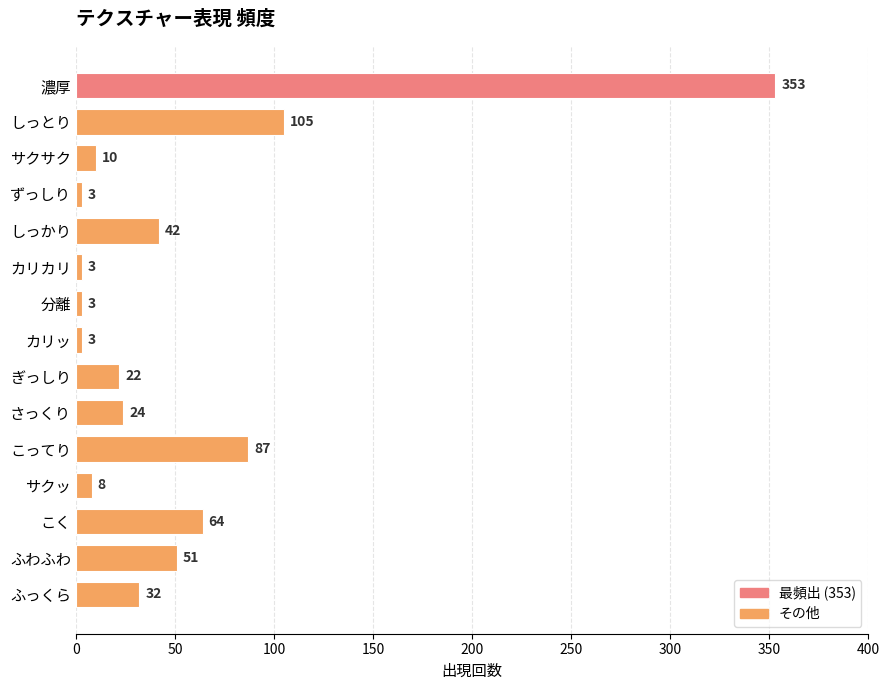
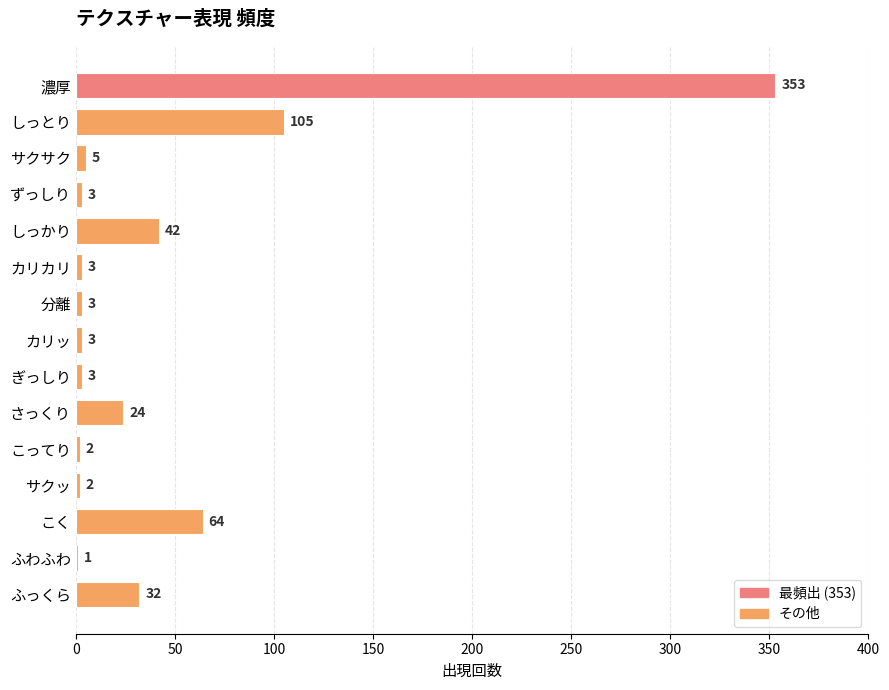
  {
    "濃厚": 353,
    "しっとり": 105,
-   "サクサク": 10,
+   "サクサク": 5,
    "ずっしり": 3,
    "しっかり": 42,
    "カリカリ": 3,
    "分離": 3,
    "カリッ": 3,
-   "ぎっしり": 22,
+   "ぎっしり": 3,
    "さっくり": 24,
-   "こってり": 87,
-   "サクッ": 8,
+   "こってり": 2,
+   "サクッ": 2,
    "こく": 64,
-   "ふわふわ": 51,
+   "ふわふわ": 1,
    "ふっくら": 32
  }
